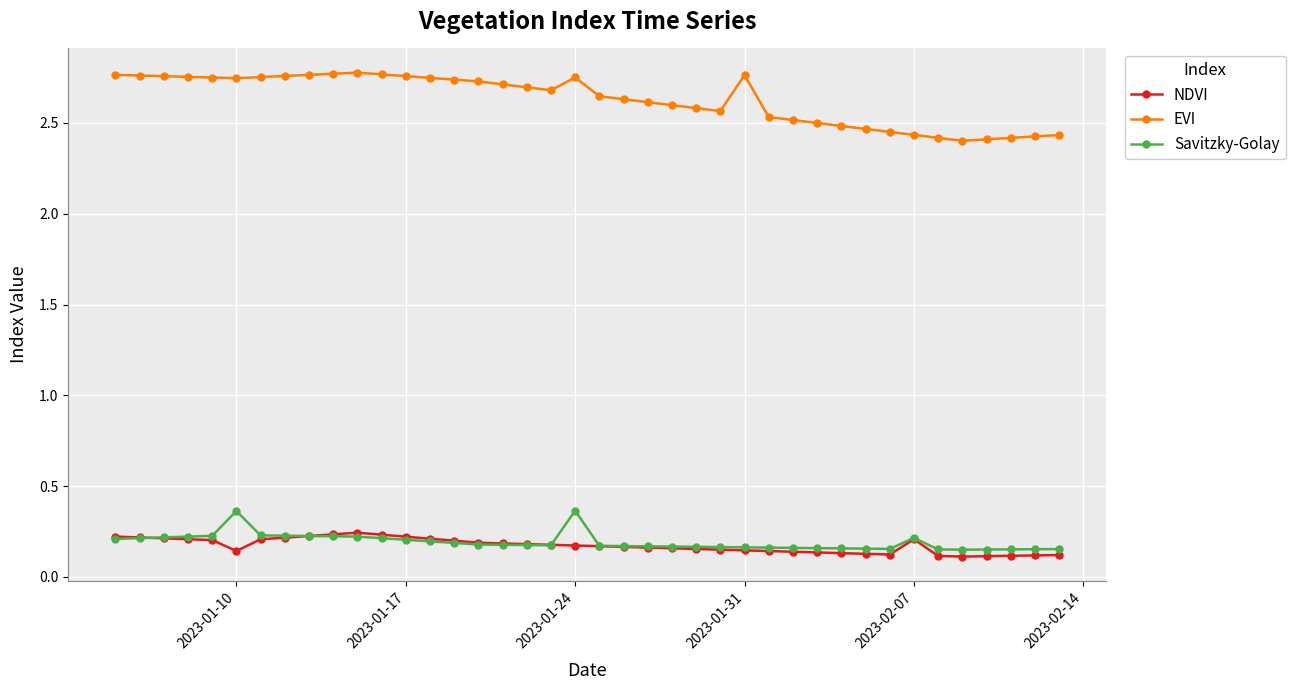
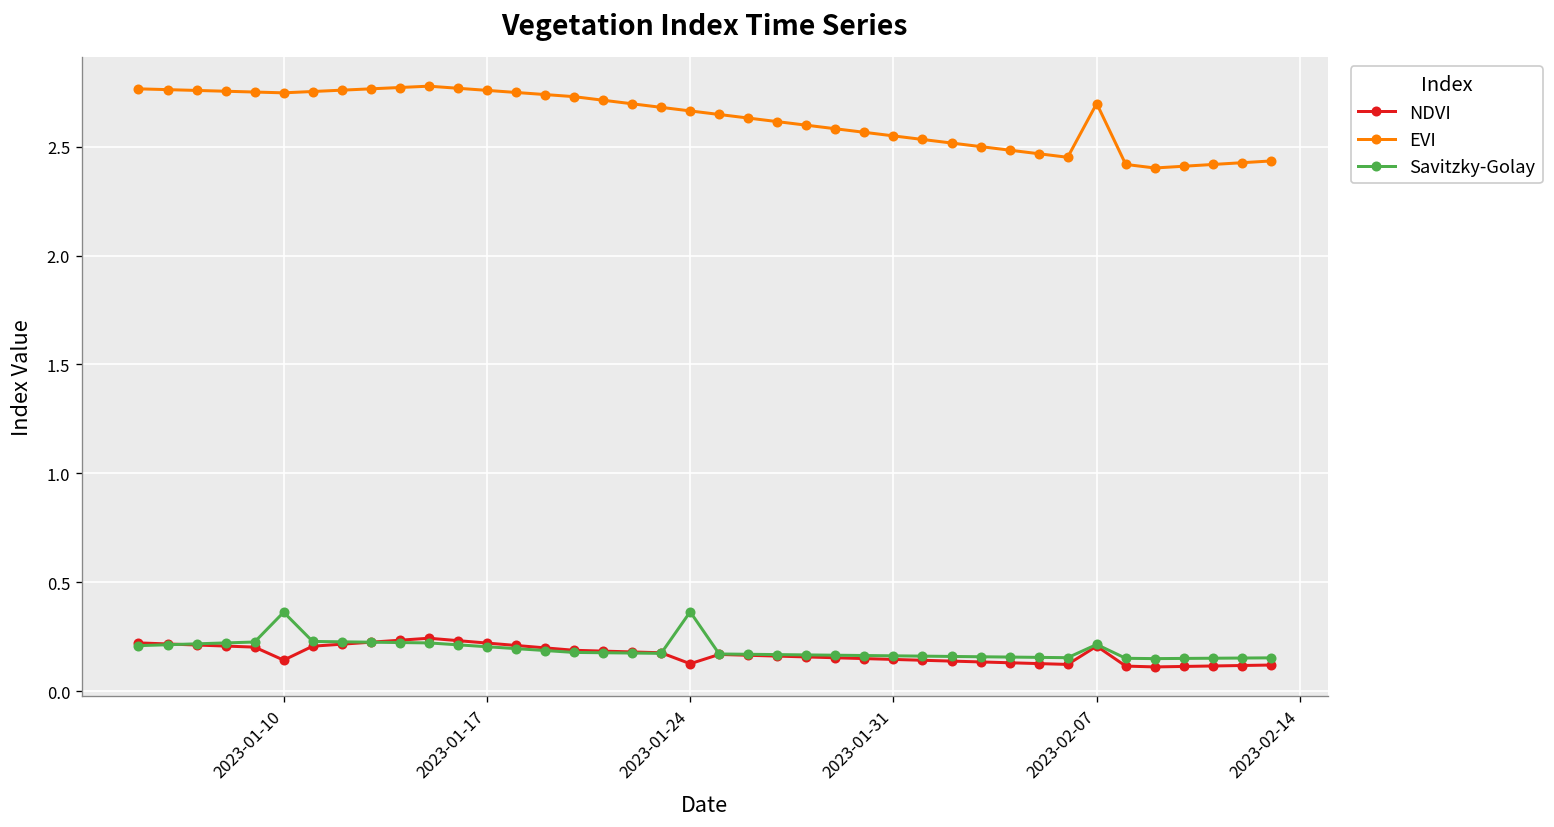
  {
    "NDVI": {
      "2023-01-10": 0.14,
      "2023-01-17": 0.22,
-     "2023-01-24": 0.17,
+     "2023-01-24": 0.13,
      "2023-01-31": 0.15
    },
    "EVI": {
      "2023-01-10": 2.75,
      "2023-01-17": 2.76,
-     "2023-01-24": 2.75,
-     "2023-01-31": 2.76,
-     "2023-02-07": 2.43
+     "2023-01-24": 2.66,
+     "2023-01-31": 2.55,
+     "2023-02-07": 2.70
    },
    "Savitzky-Golay": {
      "2023-01-10": 0.36,
      "2023-01-17": 0.20,
      "2023-01-24": 0.36,
      "2023-01-31": 0.16
    }
  }
